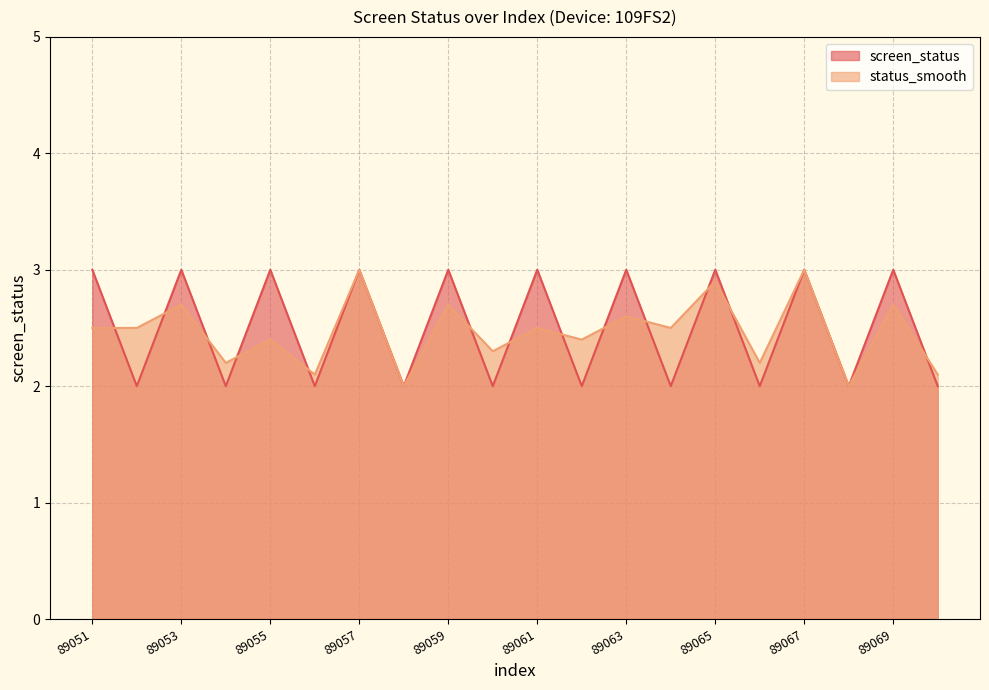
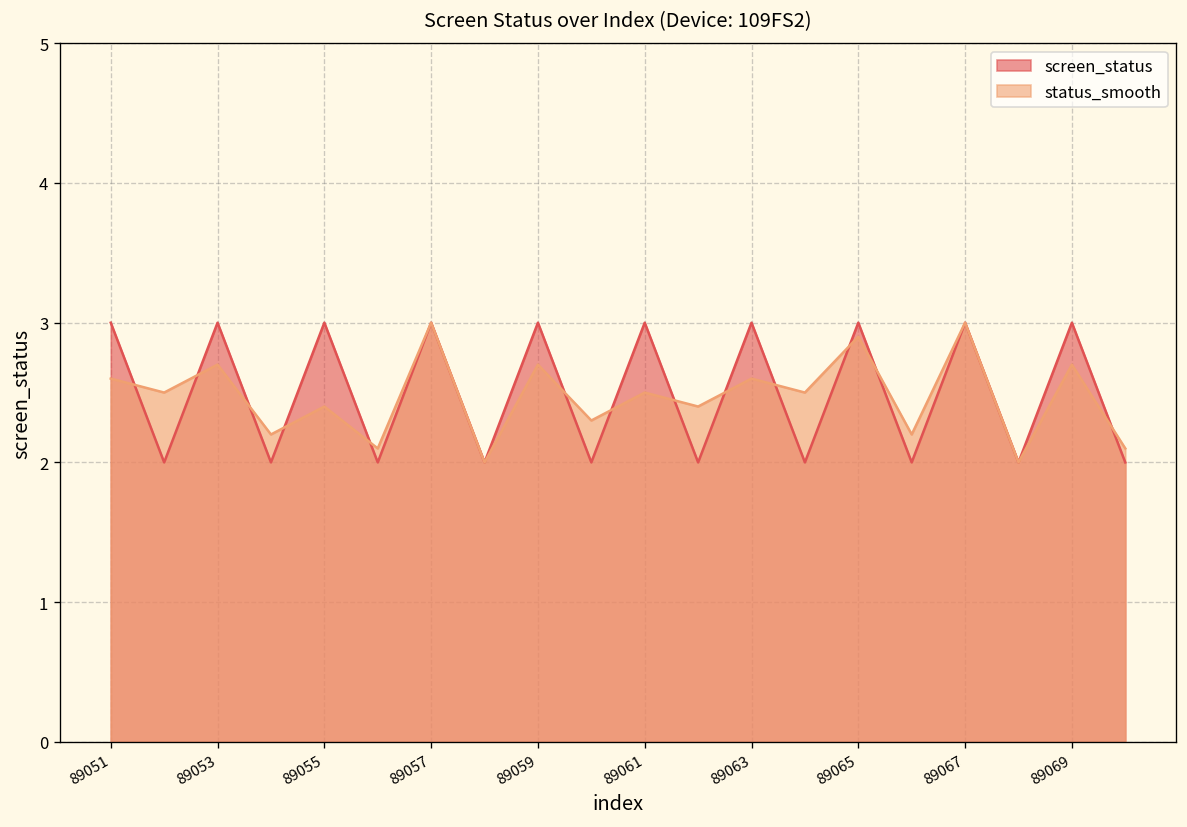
  {
    "screen_status": {
      "89051": 3.0,
      "89053": 3.0,
      "89055": 3.0,
      "89059": 3.0,
      "89061": 3.0,
      "89063": 3.0,
      "89065": 3.0,
      "89069": 3.0
    },
    "status_smooth": {
-     "89051": 2.5,
+     "89051": 2.6,
      "89053": 2.7,
      "89055": 2.4,
      "89059": 2.7,
      "89061": 2.5,
      "89063": 2.6,
      "89065": 2.9,
      "89069": 2.7
    }
  }
